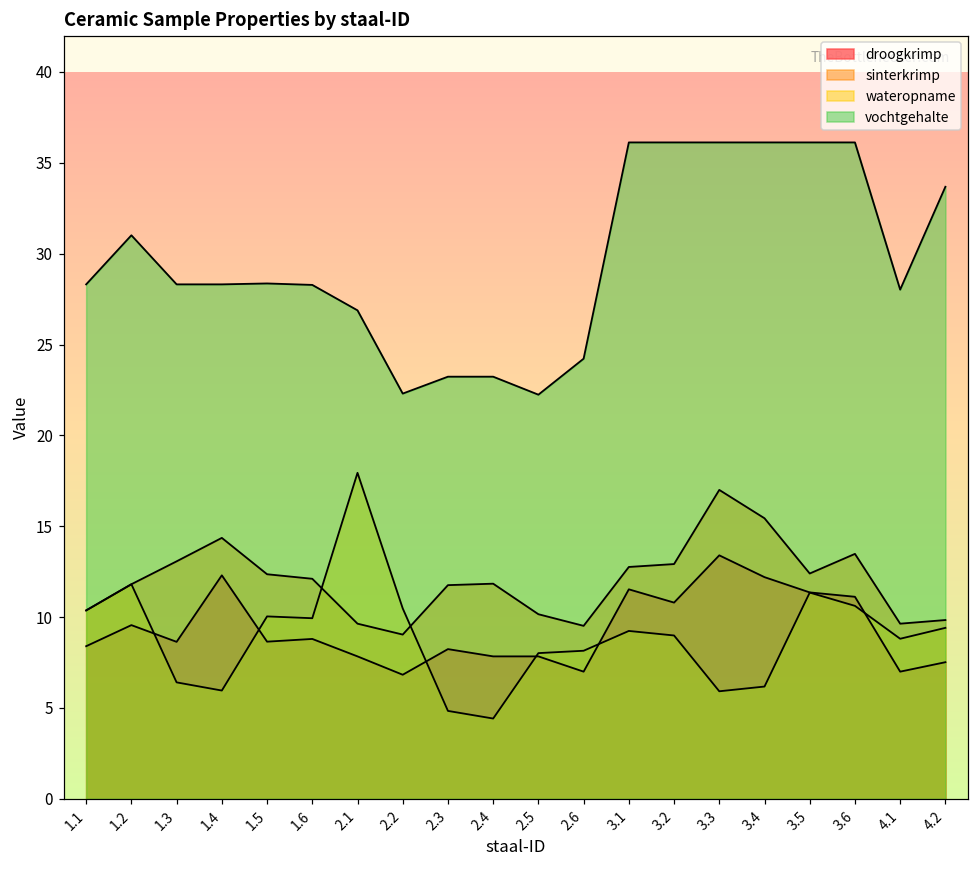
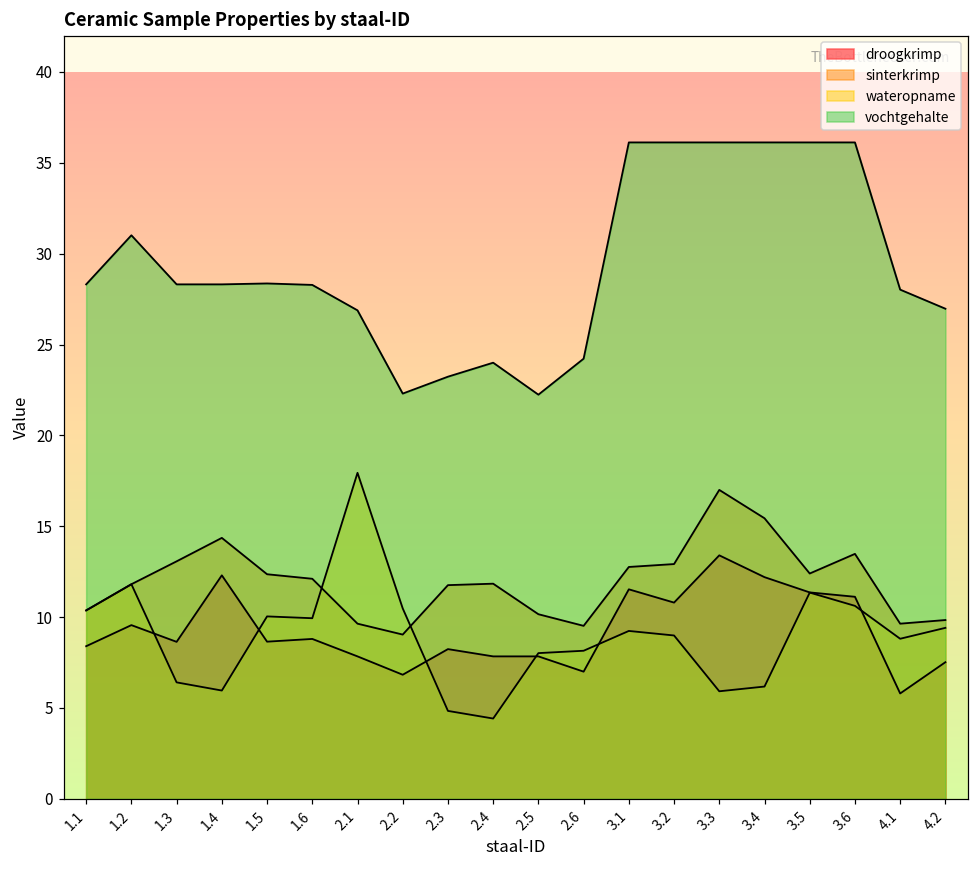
  {
    "droogkrimp": {
      "1.1": 8.4,
      "1.2": 9.6,
      "1.3": 8.6,
      "1.4": 12.3,
      "1.5": 8.7,
      "1.6": 8.8,
      "2.1": 7.8,
      "2.2": 6.8,
      "2.3": 8.2,
      "2.4": 7.8,
      "2.5": 7.8,
      "2.6": 7.0,
      "3.1": 11.5,
      "3.2": 10.8,
      "3.3": 13.4,
      "3.4": 12.2,
      "3.6": 11.1,
-     "4.1": 7.0,
+     "4.1": 5.8,
      "4.2": 7.5
    },
    "vochtgehalte": {
      "1.1": 28.3,
      "1.2": 31.0,
      "1.3": 28.3,
      "1.4": 28.3,
      "1.5": 28.4,
      "1.6": 28.3,
      "2.1": 26.9,
      "2.2": 22.3,
      "2.3": 23.2,
-     "2.4": 23.2,
+     "2.4": 24.0,
      "2.5": 22.2,
      "2.6": 24.2,
      "3.1": 36.1,
      "3.2": 36.1,
      "3.3": 36.1,
      "3.4": 36.1,
      "3.5": 36.1,
      "3.6": 36.1,
      "4.1": 28.0,
-     "4.2": 33.7
+     "4.2": 27.0
    }
  }
